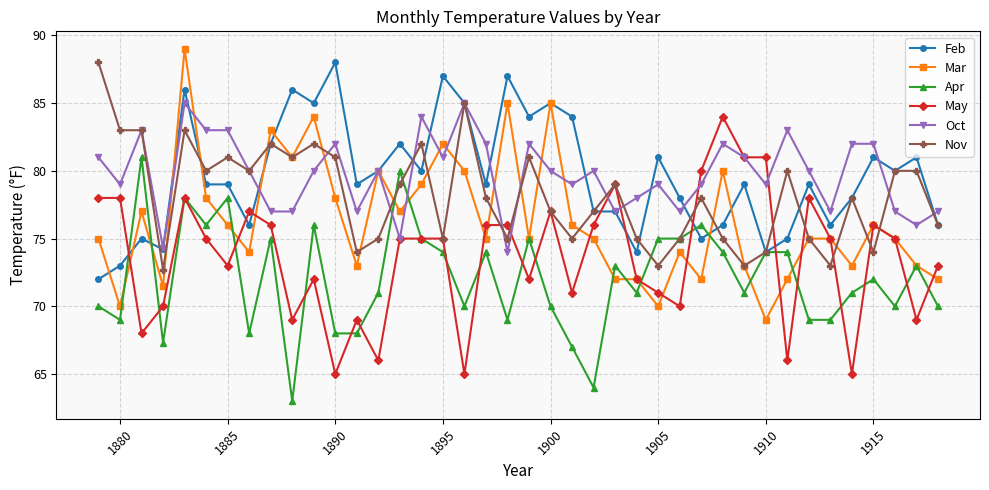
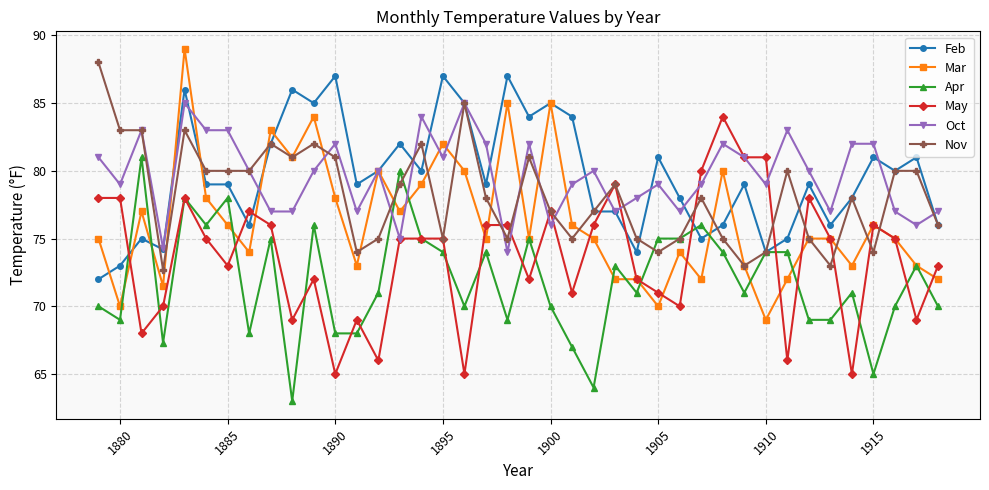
  {
    "Feb": {
      "1880": 73,
      "1885": 79,
-     "1890": 88,
+     "1890": 87,
      "1895": 87,
      "1905": 81,
      "1915": 81
    },
    "Mar": {
      "1880": 70,
      "1885": 76,
      "1890": 78,
      "1895": 82,
      "1905": 70,
      "1910": 69
    },
    "Apr": {
      "1880": 69,
      "1885": 78,
      "1890": 68,
      "1895": 74,
      "1900": 70,
      "1905": 75,
-     "1915": 72
+     "1915": 65
    },
    "May": {
      "1880": 78,
      "1885": 73,
      "1890": 65,
      "1905": 71,
      "1910": 81
    },
    "Oct": {
      "1880": 79,
      "1885": 83,
      "1890": 82,
      "1895": 81,
-     "1900": 80,
+     "1900": 76,
      "1905": 79,
      "1910": 79,
      "1915": 82
    },
    "Nov": {
      "1880": 83,
-     "1885": 81,
+     "1885": 80,
      "1890": 81,
-     "1905": 73,
+     "1905": 74,
      "1915": 74
    }
  }
